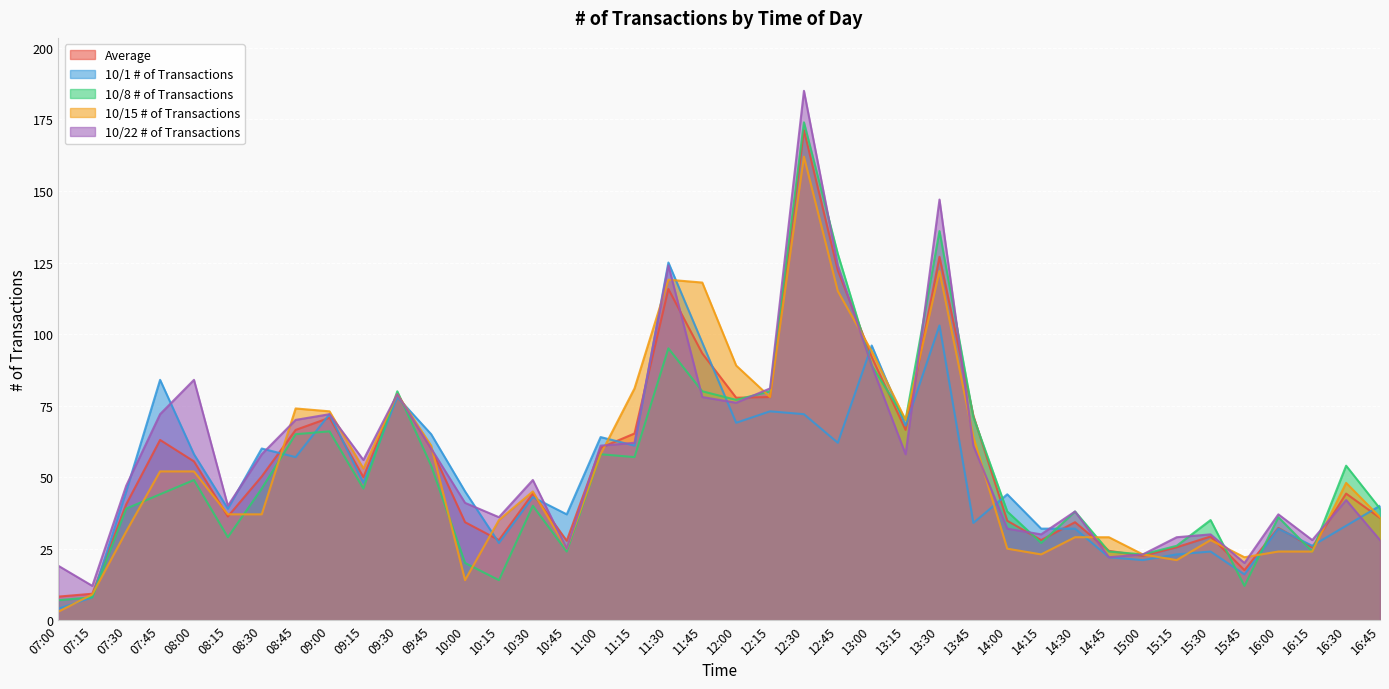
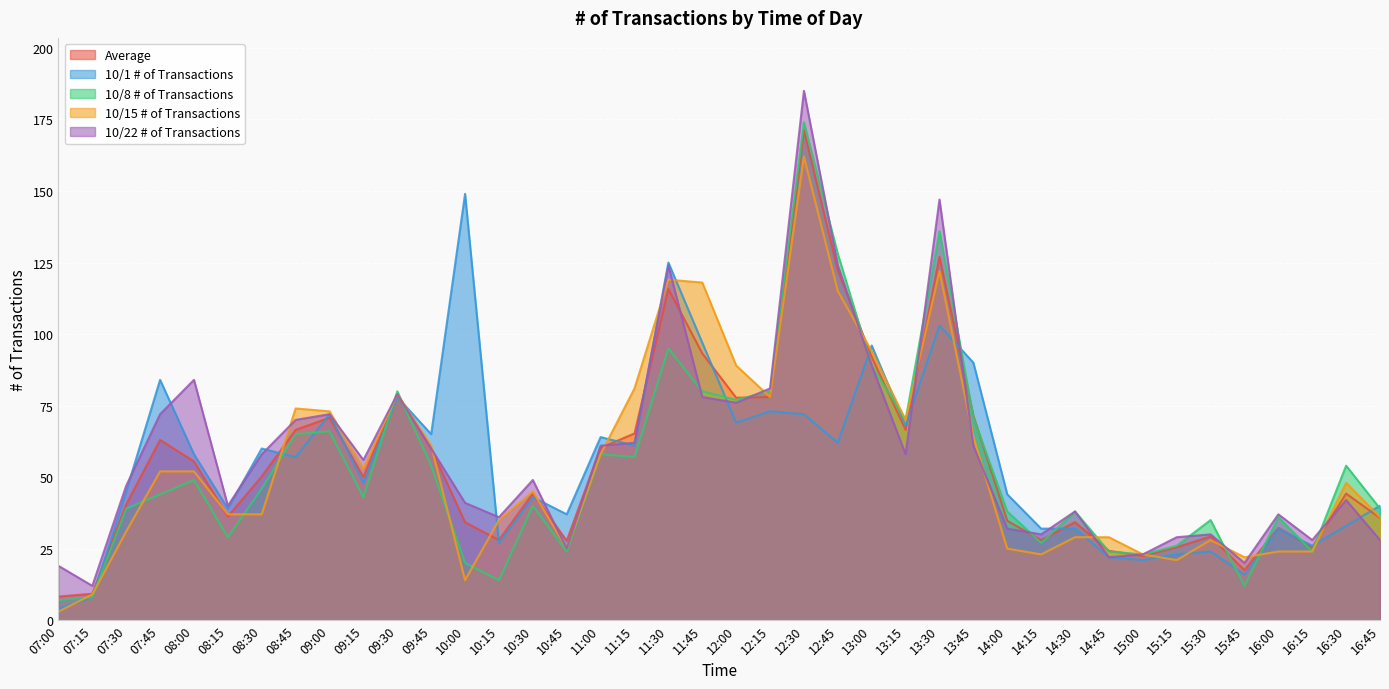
  {
    "Average": {
      "07:00": 8,
      "07:30": 41,
      "07:45": 63,
      "08:00": 56,
      "08:30": 50,
      "08:45": 67,
      "09:00": 71,
      "09:15": 50,
      "10:00": 34,
      "10:15": 28,
      "10:45": 28,
      "11:15": 65,
      "11:30": 116,
      "11:45": 93,
      "12:30": 171,
      "12:45": 122,
      "13:00": 92,
      "13:15": 67,
      "13:30": 127,
      "14:00": 35,
      "14:15": 28,
      "14:30": 34,
      "15:45": 18,
      "16:30": 44
    },
    "10/1 # of Transactions": {
      "07:00": 4,
      "07:30": 45,
      "07:45": 84,
      "08:00": 58,
      "08:15": 39,
      "08:30": 60,
      "08:45": 57,
      "09:15": 48,
      "09:30": 78,
      "09:45": 65,
-     "10:00": 45,
+     "10:00": 149,
      "10:15": 27,
      "10:30": 43,
      "10:45": 37,
      "11:00": 64,
      "11:15": 61,
      "11:30": 125,
      "11:45": 97,
      "12:00": 69,
      "12:15": 73,
      "12:30": 72,
      "12:45": 62,
      "13:00": 96,
      "13:15": 68,
      "13:30": 103,
-     "13:45": 34,
+     "13:45": 90,
      "14:00": 44,
      "14:15": 32,
      "14:30": 32,
      "15:00": 21,
      "15:15": 23,
      "15:30": 24,
      "15:45": 16,
      "16:30": 33,
      "16:45": 40
    },
    "10/8 # of Transactions": {
      "07:00": 7,
      "07:30": 39,
      "07:45": 44,
      "08:00": 49,
      "08:15": 29,
      "08:30": 46,
      "08:45": 65,
      "09:00": 66,
-     "09:15": 46,
+     "09:15": 43,
      "09:30": 80,
      "09:45": 54,
      "10:00": 20,
      "10:15": 14,
      "10:30": 40,
      "10:45": 24,
      "11:15": 57,
      "11:30": 95,
      "11:45": 80,
      "12:15": 80,
      "12:30": 174,
      "12:45": 128,
      "13:30": 136,
      "14:00": 38,
      "14:15": 27,
      "15:30": 35,
      "15:45": 12,
      "16:00": 36,
      "16:30": 54,
      "16:45": 39
    },
    "10/15 # of Transactions": {
      "07:00": 3,
      "07:30": 31,
      "07:45": 52,
      "08:00": 52,
      "08:30": 37,
      "08:45": 74,
      "09:00": 73,
      "09:15": 53,
      "09:45": 61,
      "10:00": 14,
      "10:15": 35,
      "11:15": 81,
      "11:30": 119,
      "11:45": 118,
      "12:00": 89,
      "12:30": 162,
      "12:45": 115,
      "13:00": 94,
      "13:30": 122,
      "13:45": 64,
      "14:00": 25,
      "14:15": 23,
      "14:30": 29,
      "14:45": 29,
      "15:15": 21,
      "15:30": 28,
      "15:45": 22,
      "16:00": 24,
      "16:30": 48
    },
    "10/22 # of Transactions": {
      "07:00": 19,
      "07:15": 12,
      "07:30": 47,
      "07:45": 72,
      "08:00": 84,
      "08:15": 40,
      "08:30": 58,
      "08:45": 70,
      "09:15": 56,
      "10:00": 41,
      "10:15": 36,
      "10:30": 49,
      "11:15": 62,
      "11:30": 124,
      "11:45": 78,
      "12:00": 76,
      "12:15": 81,
      "12:30": 185,
      "12:45": 124,
      "13:15": 58,
      "13:30": 147,
      "13:45": 61,
      "14:00": 32,
      "14:15": 30,
      "15:15": 29,
      "15:45": 20,
      "16:00": 37,
      "16:15": 28,
      "16:30": 42,
      "16:45": 28
    }
  }
